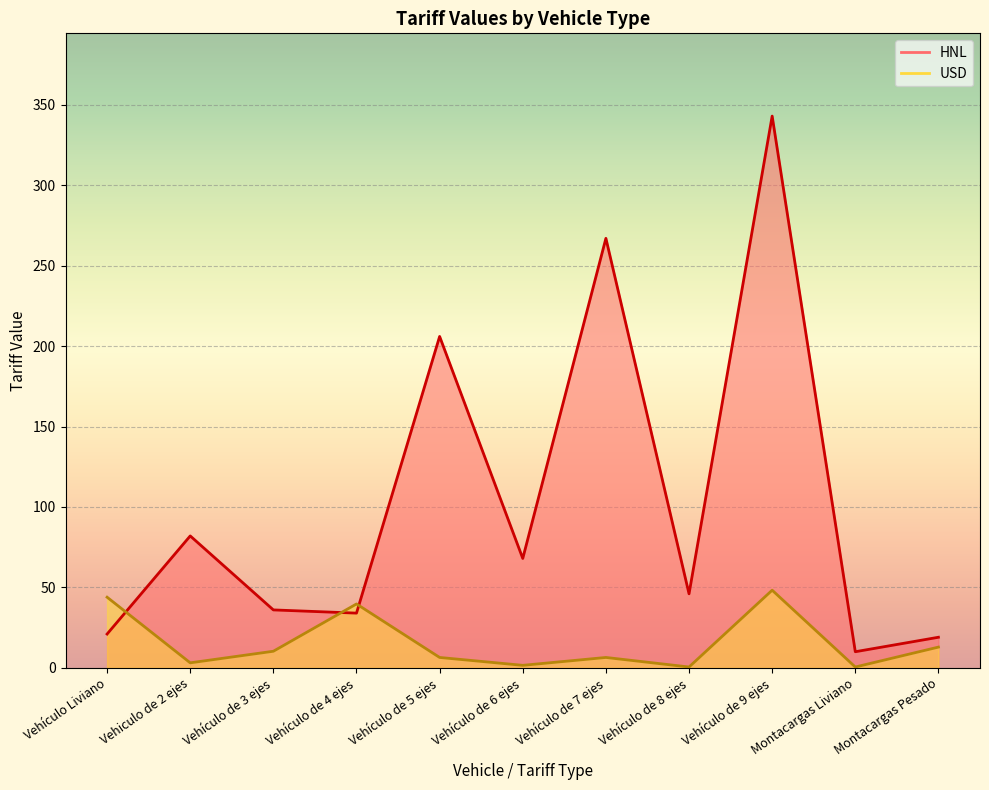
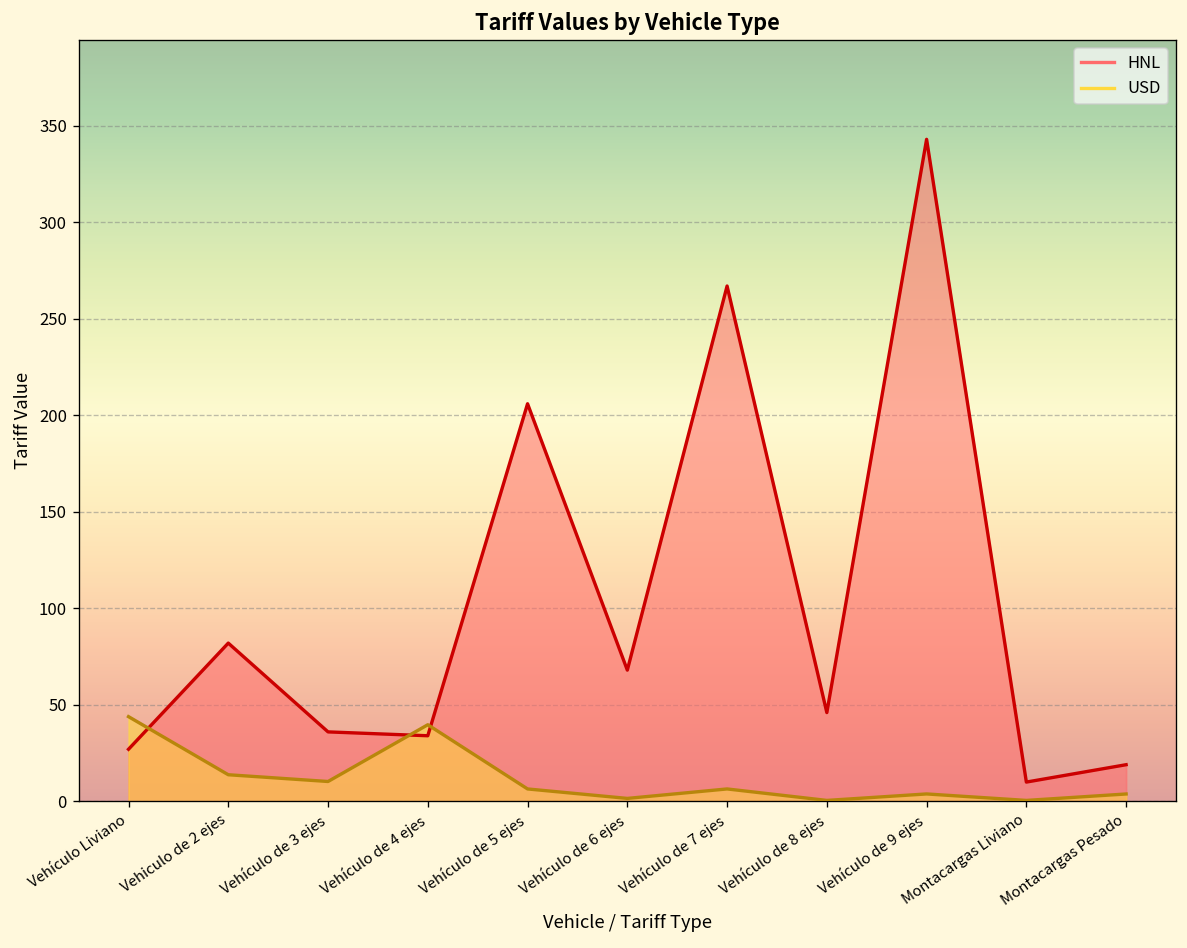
  {
    "HNL": {
-     "Vehículo Liviano": 21,
+     "Vehículo Liviano": 27,
      "Vehiculo de 2 ejes": 82,
      "Vehículo de 3 ejes": 36,
      "Vehículo de 4 ejes": 34,
      "Vehículo de 5 ejes": 206,
      "Vehículo de 6 ejes": 68,
      "Vehículo de 7 ejes": 267,
      "Vehículo de 8 ejes": 46,
      "Vehículo de 9 ejes": 343,
      "Montacargas Liviano": 10,
      "Montacargas Pesado": 19
    },
    "USD": {
      "Vehículo Liviano": 44,
-     "Vehiculo de 2 ejes": 3,
+     "Vehiculo de 2 ejes": 14,
      "Vehículo de 3 ejes": 10,
      "Vehículo de 4 ejes": 40,
      "Vehículo de 5 ejes": 6,
      "Vehículo de 6 ejes": 2,
      "Vehículo de 7 ejes": 6,
      "Vehículo de 8 ejes": 1,
-     "Vehículo de 9 ejes": 48,
+     "Vehículo de 9 ejes": 4,
      "Montacargas Liviano": 1,
-     "Montacargas Pesado": 13
+     "Montacargas Pesado": 4
    }
  }
